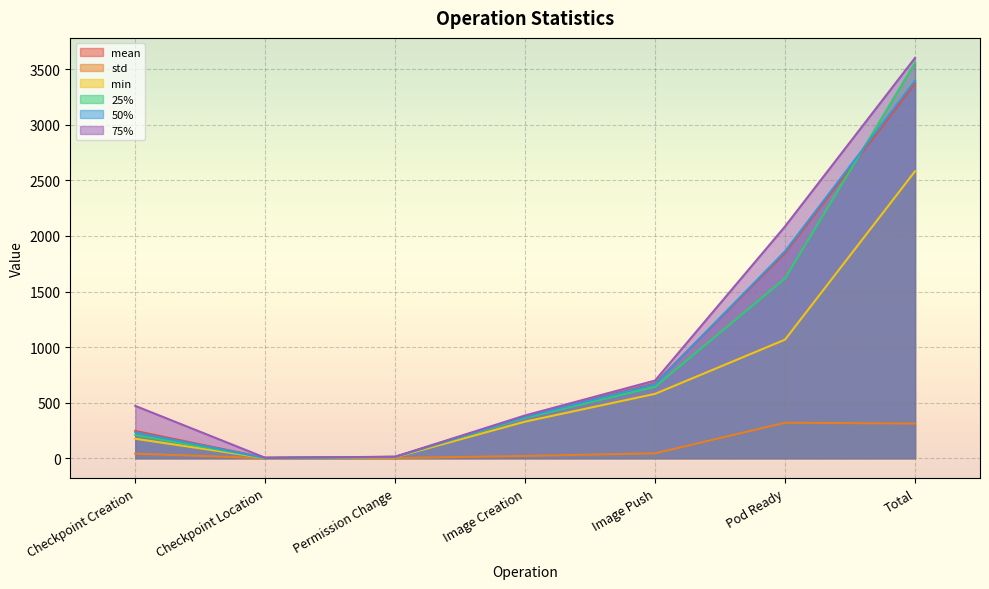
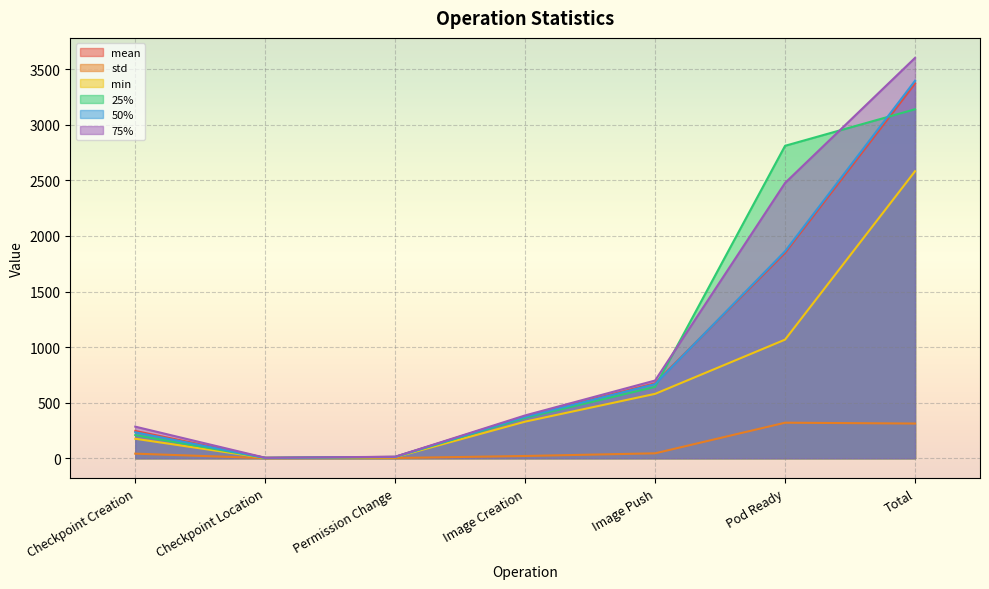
  {
    "25%": {
      "Checkpoint Creation": 210,
      "Image Push": 640,
-     "Pod Ready": 1620,
-     "Total": 3560
+     "Pod Ready": 2810,
+     "Total": 3140
    },
    "50%": {
      "Total": 3400
    },
    "75%": {
-     "Checkpoint Creation": 470,
+     "Checkpoint Creation": 280,
      "Image Push": 700,
-     "Pod Ready": 2090,
+     "Pod Ready": 2480,
      "Total": 3600
    }
  }
